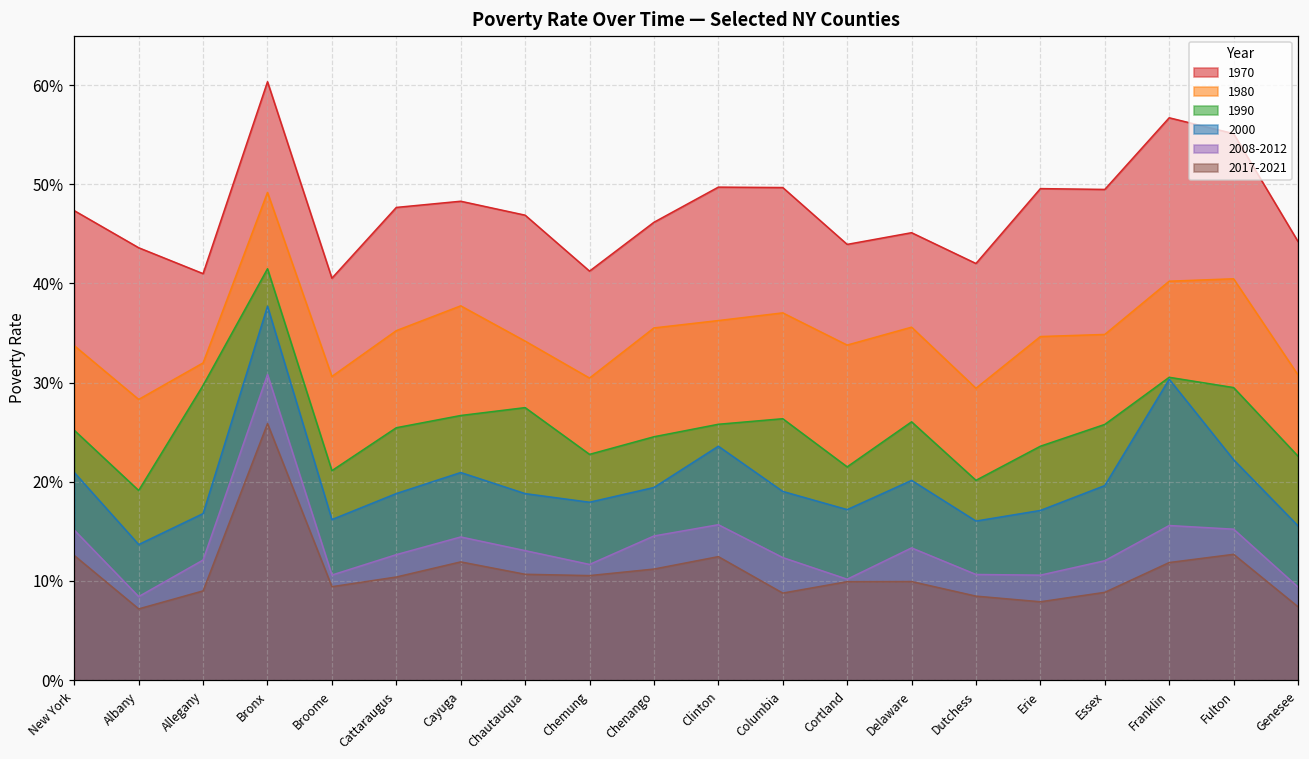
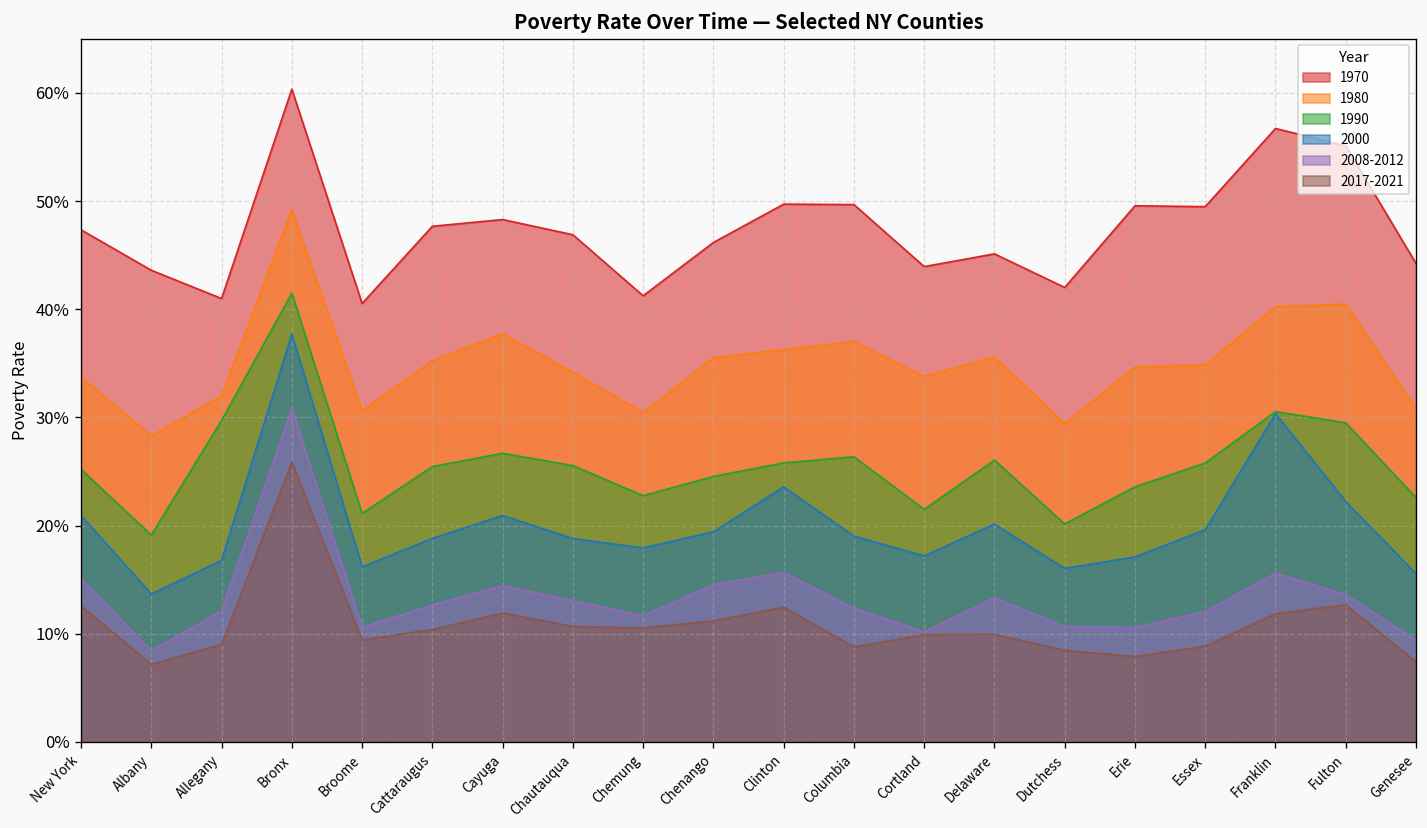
  {
    "1970": {
      "New York": "47%",
      "Albany": "44%",
      "Allegany": "41%",
      "Bronx": "60%",
      "Broome": "41%",
      "Cattaraugus": "48%",
      "Cayuga": "48%",
      "Chautauqua": "47%",
      "Chemung": "41%",
      "Chenango": "46%",
      "Clinton": "50%",
      "Columbia": "50%",
      "Cortland": "44%",
      "Delaware": "45%",
      "Dutchess": "42%",
      "Erie": "50%",
      "Essex": "49%",
      "Franklin": "57%",
      "Genesee": "44%"
    },
    "1980": {
      "New York": "34%",
      "Albany": "28%",
      "Allegany": "32%",
      "Bronx": "49%",
      "Broome": "31%",
      "Cattaraugus": "35%",
      "Cayuga": "38%",
      "Chautauqua": "34%",
      "Chemung": "30%",
      "Chenango": "36%",
      "Clinton": "36%",
      "Columbia": "37%",
      "Cortland": "34%",
      "Delaware": "36%",
      "Dutchess": "29%",
      "Erie": "35%",
      "Essex": "35%",
      "Franklin": "40%",
      "Fulton": "40%",
      "Genesee": "31%"
    },
    "1990": {
      "New York": "25%",
      "Albany": "19%",
      "Allegany": "30%",
      "Bronx": "41%",
      "Broome": "21%",
      "Cattaraugus": "25%",
      "Cayuga": "27%",
-     "Chautauqua": "27%",
+     "Chautauqua": "26%",
      "Chemung": "23%",
      "Chenango": "25%",
      "Clinton": "26%",
      "Columbia": "26%",
      "Cortland": "22%",
      "Delaware": "26%",
      "Dutchess": "20%",
      "Erie": "24%",
      "Essex": "26%",
      "Fulton": "30%",
      "Genesee": "23%"
    },
    "2000": {
      "New York": "21%",
      "Albany": "14%",
      "Allegany": "17%",
      "Bronx": "38%",
      "Broome": "16%",
      "Cattaraugus": "19%",
      "Cayuga": "21%",
      "Chautauqua": "19%",
      "Chemung": "18%",
      "Chenango": "19%",
      "Clinton": "24%",
      "Columbia": "19%",
      "Cortland": "17%",
      "Delaware": "20%",
      "Dutchess": "16%",
      "Erie": "17%",
      "Essex": "20%",
      "Fulton": "22%",
      "Genesee": "16%"
    },
    "2008-2012": {
      "New York": "15%",
      "Albany": "8%",
      "Allegany": "12%",
      "Bronx": "31%",
      "Broome": "11%",
      "Cattaraugus": "13%",
      "Cayuga": "14%",
      "Chautauqua": "13%",
      "Chemung": "12%",
      "Chenango": "15%",
      "Clinton": "16%",
      "Columbia": "12%",
      "Delaware": "13%",
      "Dutchess": "11%",
      "Erie": "11%",
      "Essex": "12%",
      "Franklin": "16%",
-     "Fulton": "15%",
+     "Fulton": "14%",
      "Genesee": "9%"
    },
    "2017-2021": {
      "New York": "13%",
      "Albany": "7%",
      "Allegany": "9%",
      "Bronx": "26%",
      "Broome": "9%",
      "Cattaraugus": "10%",
      "Cayuga": "12%",
      "Chautauqua": "11%",
      "Chemung": "11%",
      "Chenango": "11%",
      "Clinton": "12%",
      "Columbia": "9%",
      "Delaware": "10%",
      "Dutchess": "8%",
      "Erie": "8%",
      "Essex": "9%",
      "Franklin": "12%",
      "Fulton": "13%",
      "Genesee": "7%"
    }
  }
